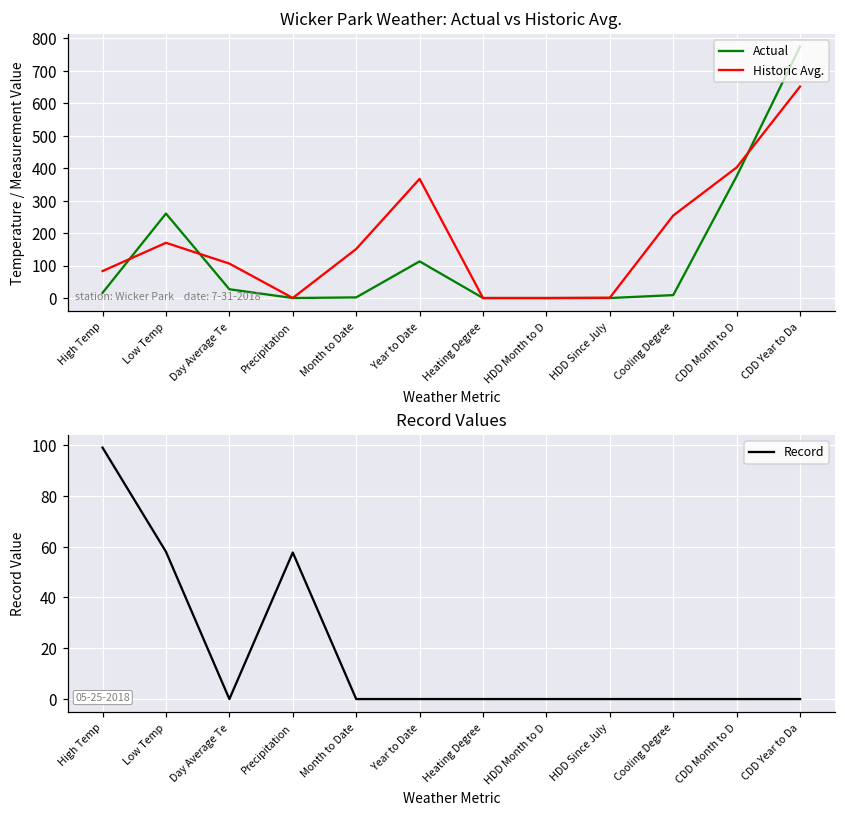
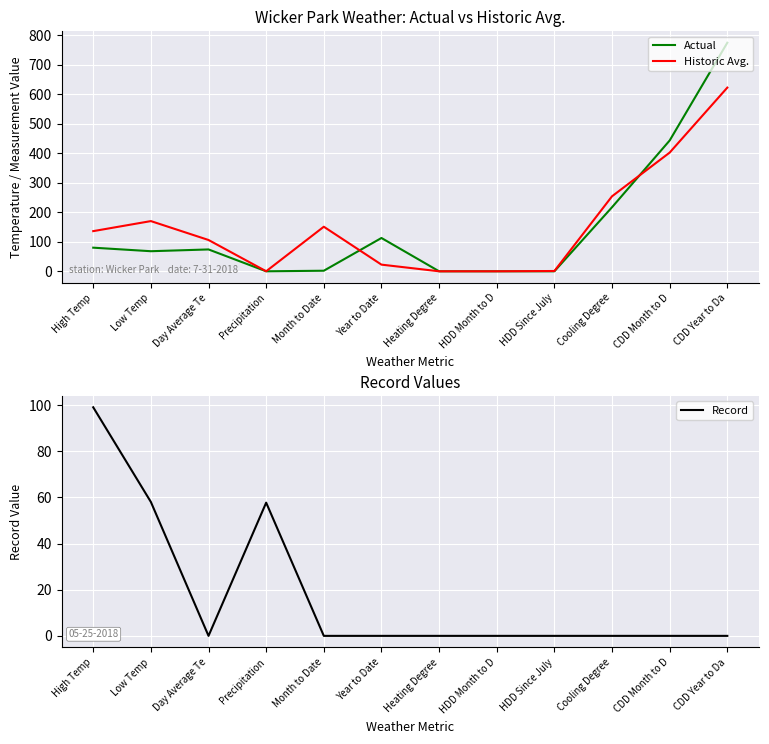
  {
    "Wicker Park Weather: Actual vs Historic Avg.": {
      "Actual": {
-       "High Temp": 20,
-       "Low Temp": 260,
-       "Day Average Te": 30,
+       "High Temp": 80,
+       "Low Temp": 70,
+       "Day Average Te": 70,
        "Month to Date": 0,
        "Year to Date": 110,
-       "Cooling Degree": 10,
-       "CDD Month to D": 380
+       "Cooling Degree": 220,
+       "CDD Month to D": 440
      },
      "Historic Avg.": {
-       "High Temp": 80,
+       "High Temp": 140,
        "Low Temp": 170,
        "Day Average Te": 110,
        "Month to Date": 150,
-       "Year to Date": 370,
+       "Year to Date": 20,
        "Cooling Degree": 250,
        "CDD Month to D": 400,
-       "CDD Year to Da": 650
+       "CDD Year to Da": 620
      }
    },
    "Record Values": {
      "High Temp": 99,
      "Low Temp": 58,
      "Day Average Te": 0,
      "Precipitation": 58,
      "Month to Date": 0,
      "Year to Date": 0,
      "Heating Degree": 0,
      "HDD Month to D": 0,
      "HDD Since July": 0,
      "Cooling Degree": 0,
      "CDD Month to D": 0,
      "CDD Year to Da": 0
    }
  }
